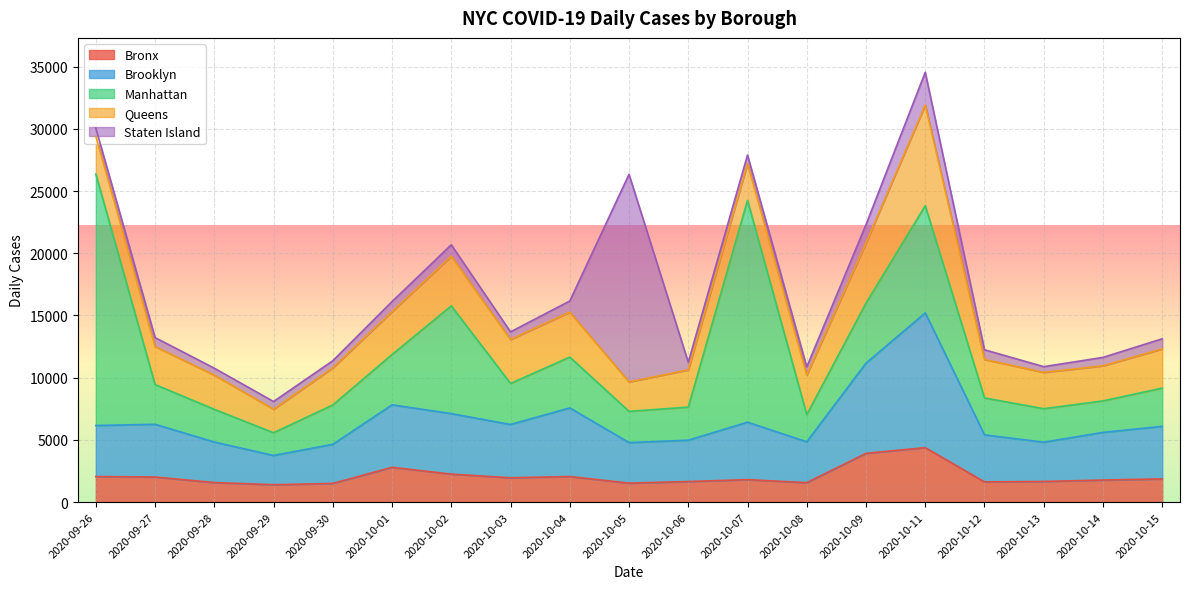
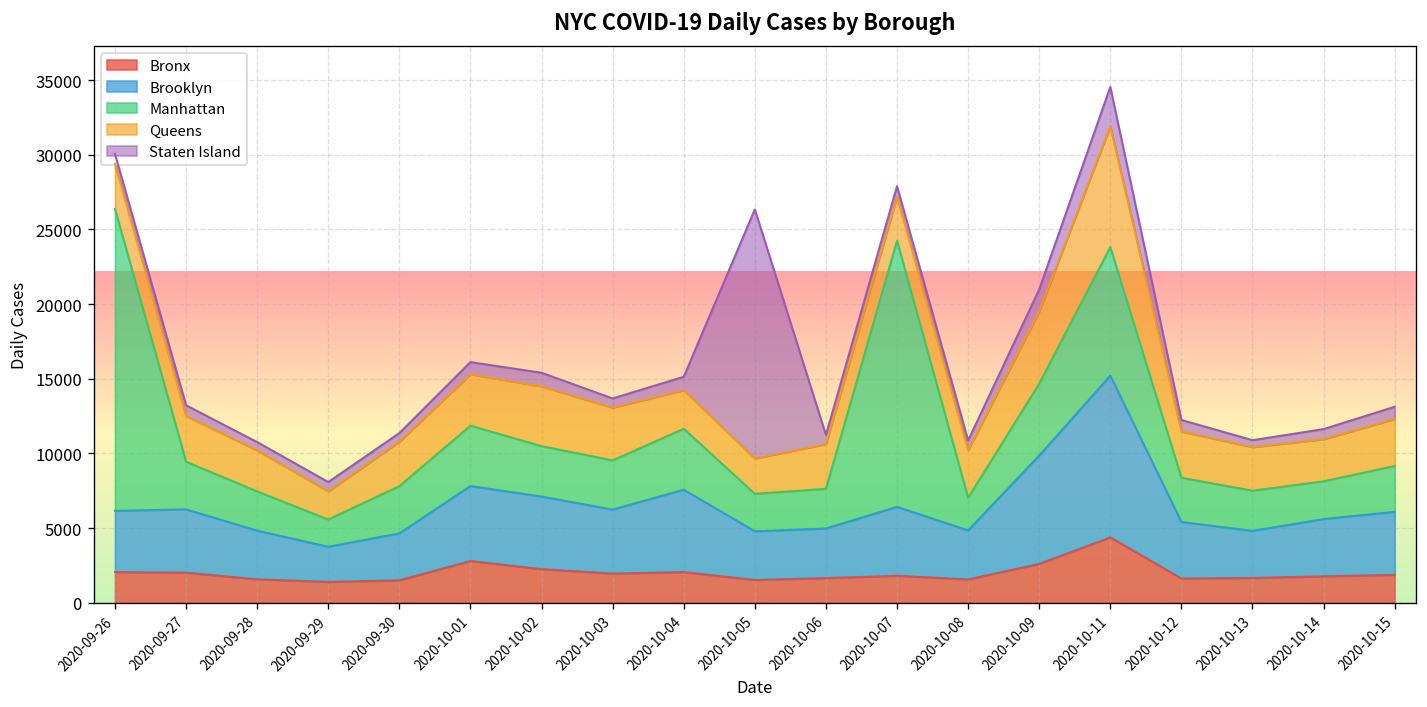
  {
    "Bronx": {
      "2020-09-26": 2100,
      "2020-09-27": 2000,
      "2020-09-28": 1600,
      "2020-09-29": 1400,
      "2020-09-30": 1500,
      "2020-10-01": 2800,
      "2020-10-02": 2200,
      "2020-10-03": 2000,
      "2020-10-04": 2100,
      "2020-10-05": 1500,
      "2020-10-06": 1700,
      "2020-10-07": 1800,
      "2020-10-08": 1600,
-     "2020-10-09": 3900,
+     "2020-10-09": 2600,
      "2020-10-11": 4400,
      "2020-10-12": 1600,
      "2020-10-13": 1700,
      "2020-10-14": 1800,
      "2020-10-15": 1900
    },
    "Brooklyn": {
      "2020-09-26": 4100,
      "2020-09-27": 4200,
      "2020-09-28": 3300,
      "2020-09-29": 2400,
      "2020-09-30": 3100,
      "2020-10-01": 5000,
      "2020-10-02": 4900,
      "2020-10-03": 4300,
      "2020-10-04": 5500,
      "2020-10-05": 3300,
      "2020-10-06": 3300,
      "2020-10-07": 4600,
      "2020-10-08": 3300,
      "2020-10-09": 7300,
      "2020-10-11": 10800,
      "2020-10-12": 3800,
      "2020-10-13": 3200,
      "2020-10-14": 3800,
      "2020-10-15": 4200
    },
    "Manhattan": {
      "2020-09-26": 20200,
      "2020-09-27": 3200,
      "2020-09-28": 2600,
      "2020-09-29": 1800,
      "2020-09-30": 3200,
      "2020-10-01": 4000,
-     "2020-10-02": 8700,
+     "2020-10-02": 3400,
      "2020-10-03": 3300,
      "2020-10-04": 4100,
      "2020-10-05": 2500,
      "2020-10-06": 2700,
      "2020-10-07": 17800,
      "2020-10-08": 2200,
      "2020-10-09": 4800,
      "2020-10-11": 8600,
      "2020-10-12": 3000,
      "2020-10-13": 2700,
      "2020-10-14": 2500,
      "2020-10-15": 3100
    },
    "Queens": {
      "2020-09-27": 3100,
      "2020-09-28": 2700,
      "2020-09-29": 1900,
      "2020-09-30": 3000,
      "2020-10-01": 3400,
      "2020-10-02": 4000,
      "2020-10-03": 3500,
-     "2020-10-04": 3600,
+     "2020-10-04": 2600,
      "2020-10-05": 2400,
      "2020-10-06": 3000,
      "2020-10-07": 3000,
      "2020-10-08": 3200,
      "2020-10-09": 4800,
      "2020-10-11": 8100,
      "2020-10-12": 3100,
      "2020-10-13": 2900,
      "2020-10-14": 2800,
      "2020-10-15": 3200
    },
    "Staten Island": {
      "2020-09-27": 700,
      "2020-09-28": 600,
      "2020-09-29": 600,
      "2020-09-30": 600,
      "2020-10-01": 800,
      "2020-10-02": 900,
      "2020-10-03": 600,
      "2020-10-04": 900,
      "2020-10-05": 16700,
      "2020-10-06": 600,
      "2020-10-07": 700,
      "2020-10-08": 600,
      "2020-10-09": 1500,
      "2020-10-11": 2600,
      "2020-10-12": 800,
      "2020-10-13": 500,
      "2020-10-14": 700,
      "2020-10-15": 800
    }
  }
